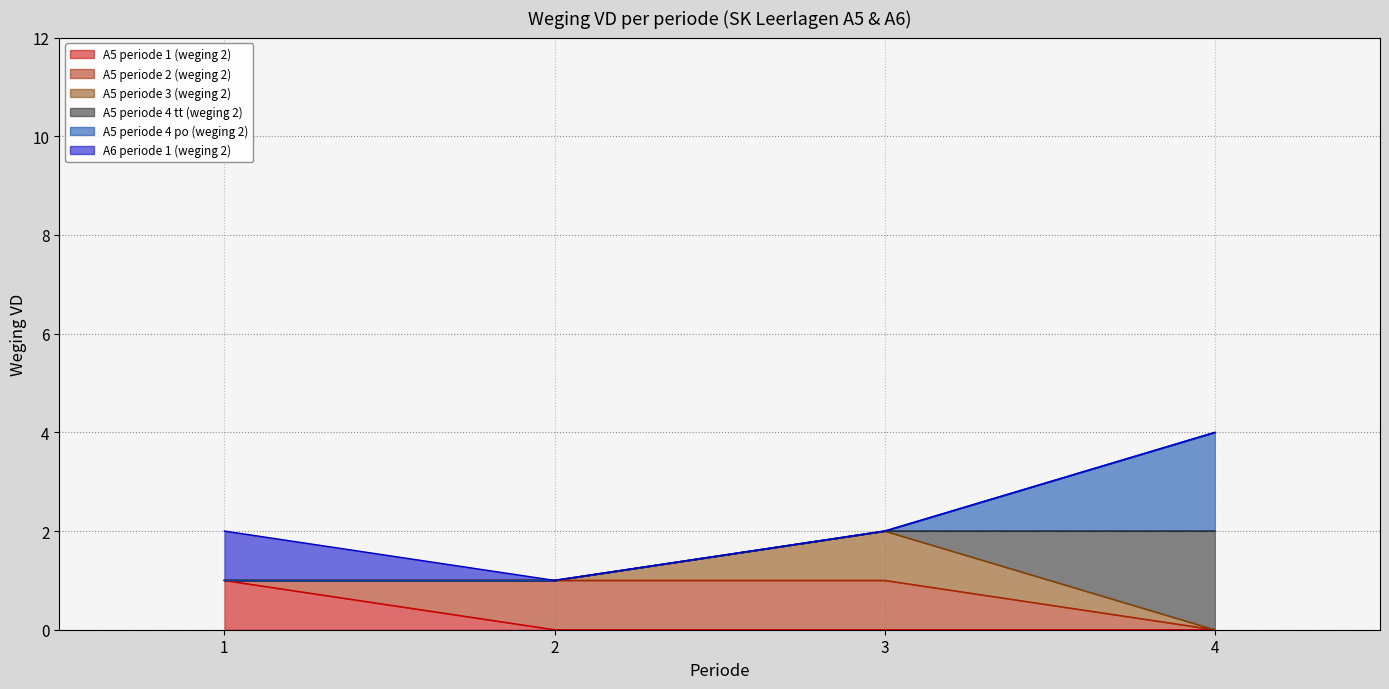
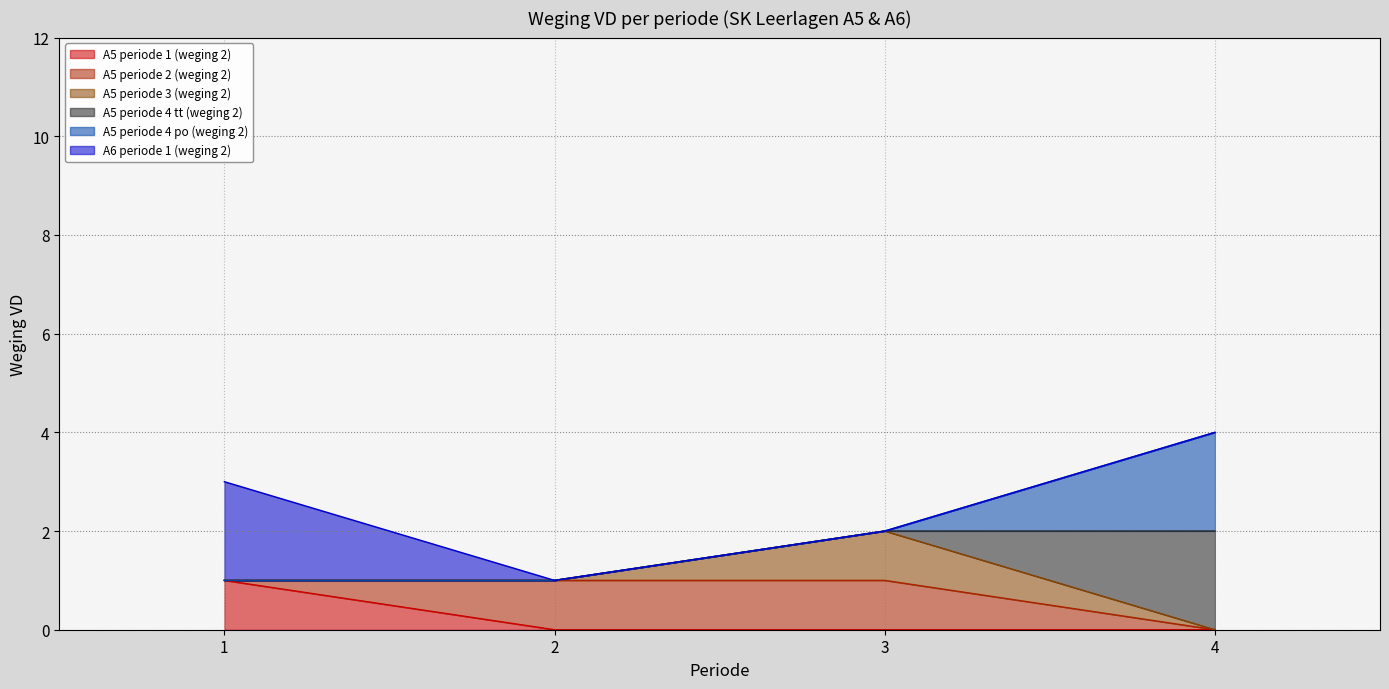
  {
    "A5 periode 4 tt (weging 2)": {
      "4": 2
    },
    "A6 periode 1 (weging 2)": {
-     "1": 1
+     "1": 2
    }
  }
